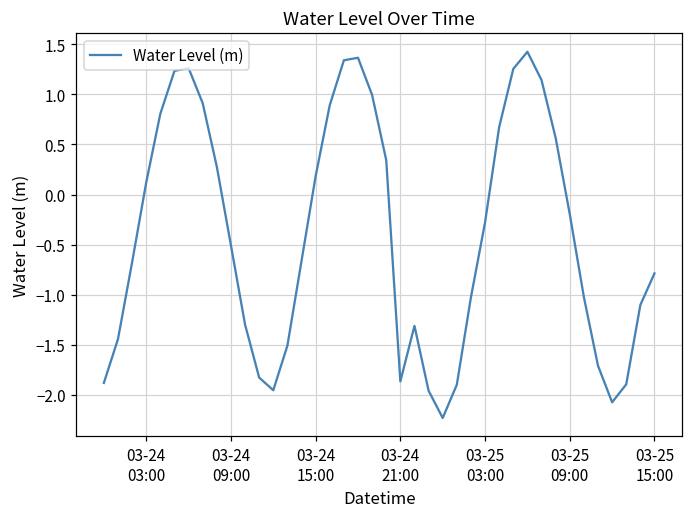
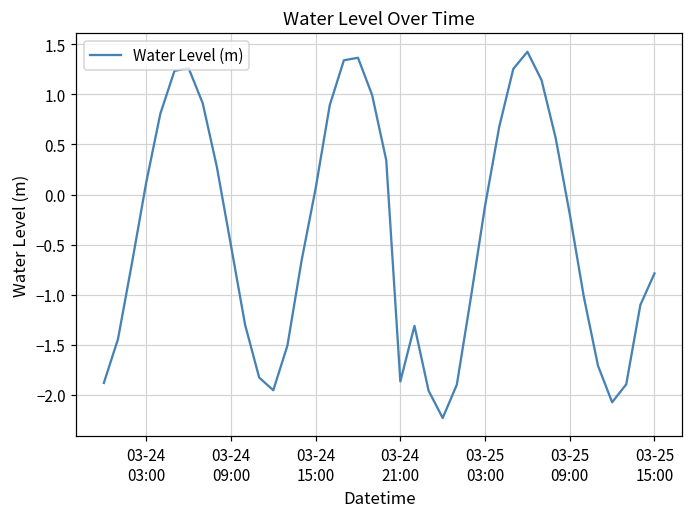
  {
    "03-24 03:00": 0.1,
    "03-24 09:00": -0.5,
-   "03-24 15:00": 0.2,
+   "03-24 15:00": 0.1,
    "03-24 21:00": -1.9,
-   "03-25 03:00": -0.3,
+   "03-25 03:00": -0.1,
    "03-25 09:00": -0.2,
    "03-25 15:00": -0.8
  }
